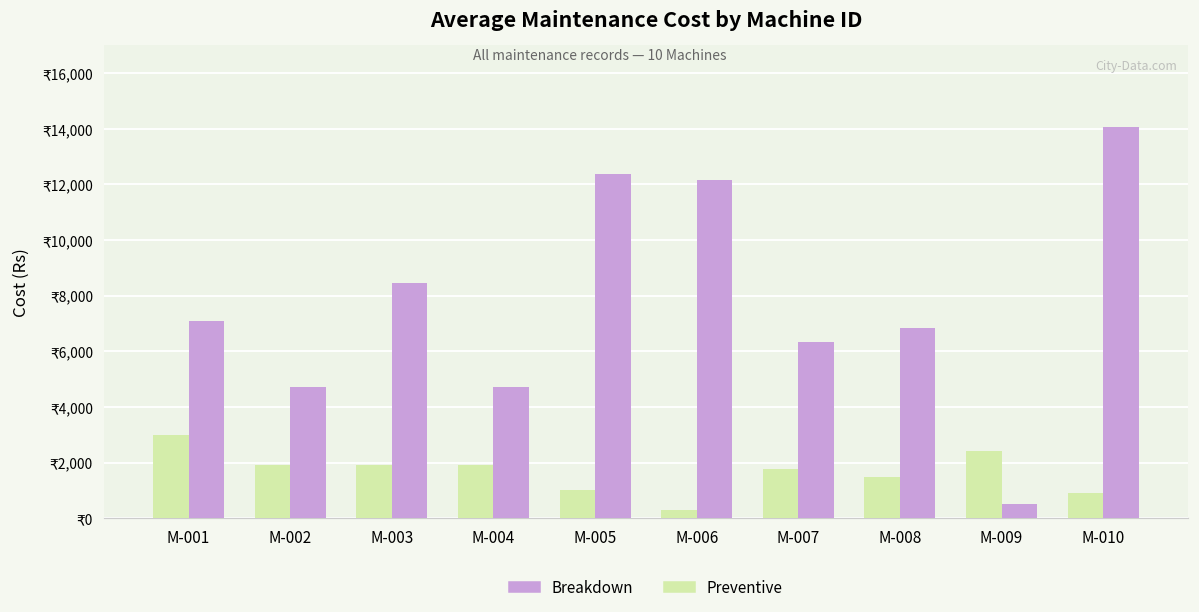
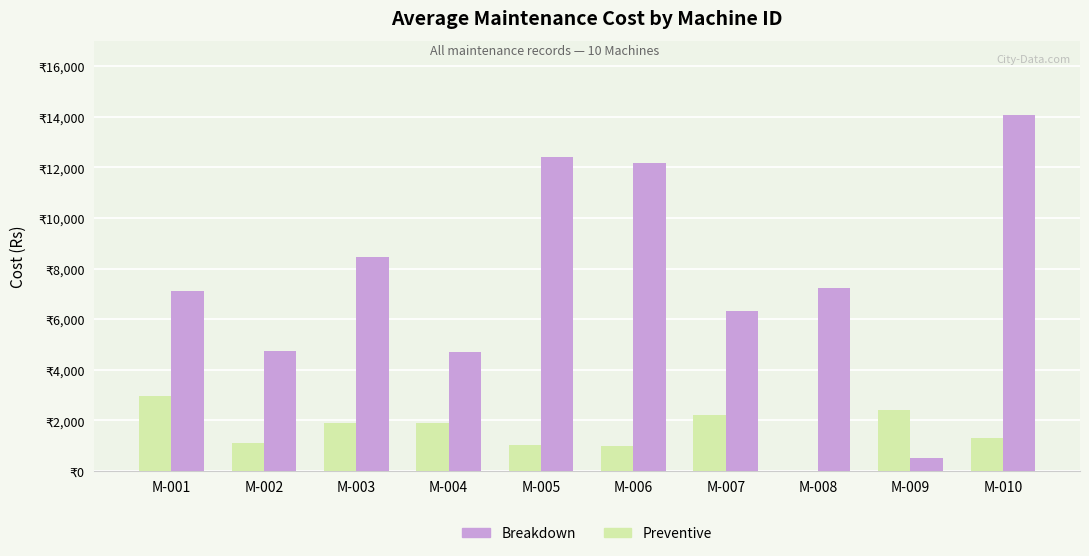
  {
    "Breakdown": {
      "M-001": "₹7,100",
      "M-002": "₹4,700",
      "M-003": "₹8,500",
      "M-004": "₹4,700",
      "M-005": "₹12,400",
      "M-006": "₹12,200",
      "M-007": "₹6,300",
-     "M-008": "₹6,800",
+     "M-008": "₹7,200",
      "M-009": "₹500",
      "M-010": "₹14,100"
    },
    "Preventive": {
      "M-001": "₹3,000",
-     "M-002": "₹1,900",
+     "M-002": "₹1,100",
      "M-003": "₹1,900",
      "M-004": "₹1,900",
      "M-005": "₹1,000",
-     "M-006": "₹300",
-     "M-007": "₹1,800",
-     "M-008": "₹1,500",
+     "M-006": "₹1,000",
+     "M-007": "₹2,200",
+     "M-008": "₹0",
      "M-009": "₹2,400",
-     "M-010": "₹900"
+     "M-010": "₹1,300"
    }
  }
